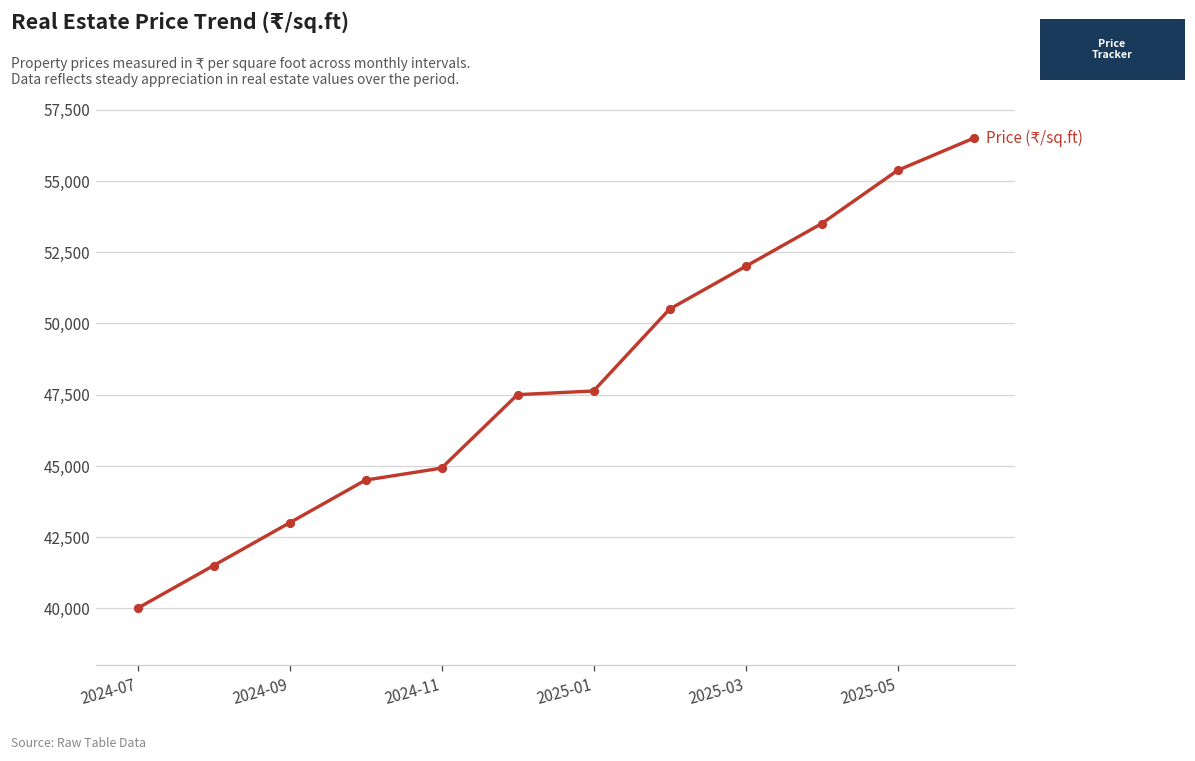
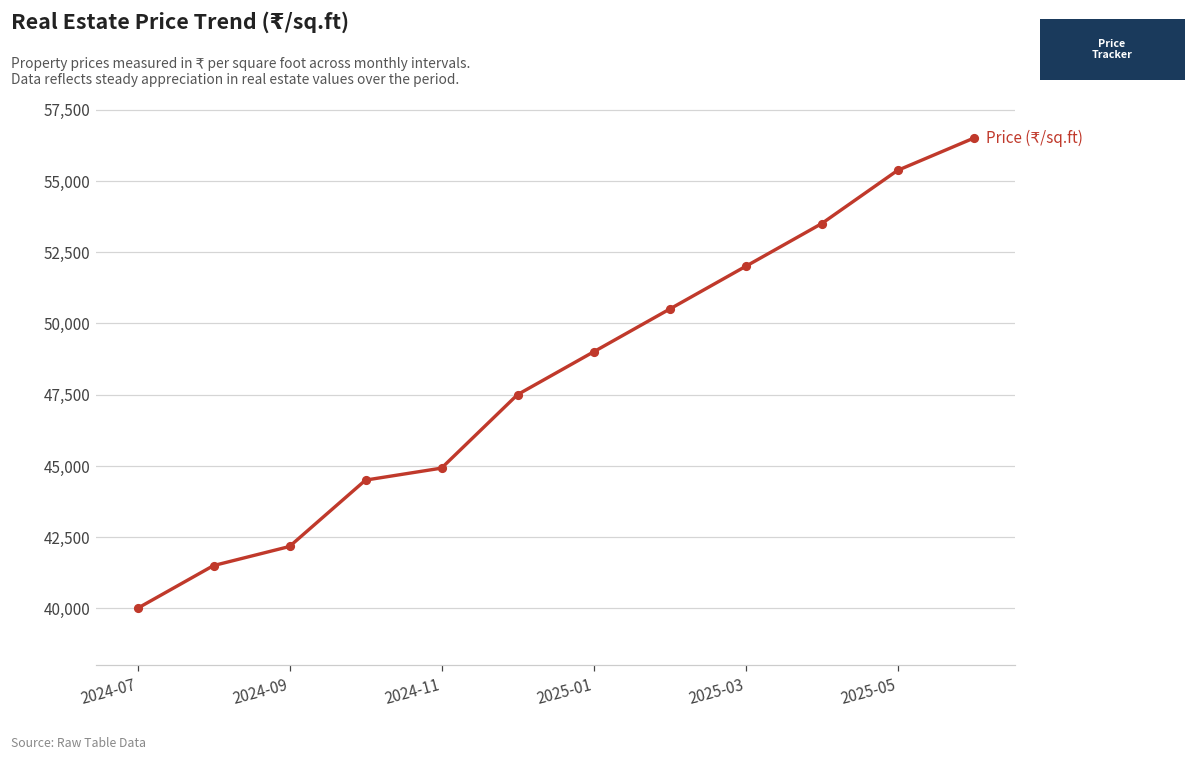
  {
    "2024-07": "40,000",
-   "2024-09": "43,000",
+   "2024-09": "42,200",
    "2024-11": "44,900",
-   "2025-01": "47,600",
+   "2025-01": "49,000",
    "2025-03": "52,000",
    "2025-05": "55,400"
  }
